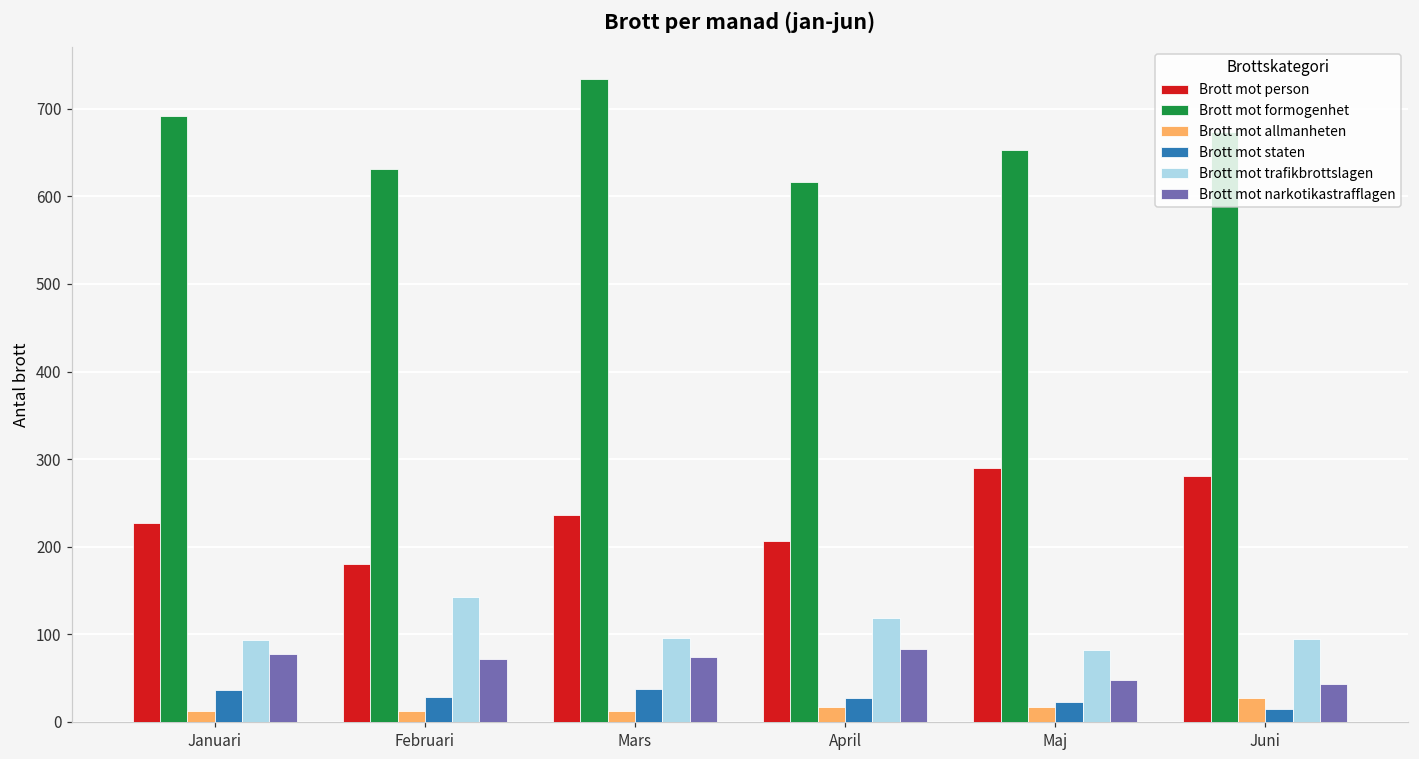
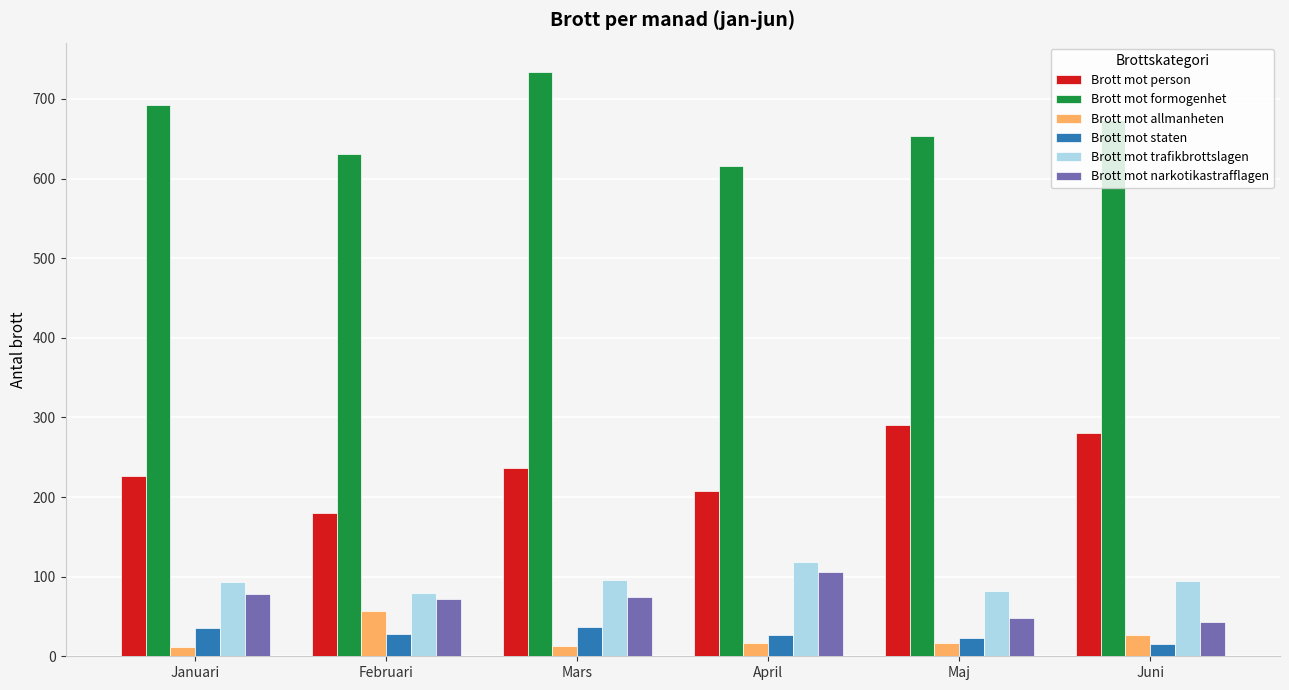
  {
    "Brott mot person": {
      "Januari": 230,
      "Februari": 180,
      "Mars": 240,
      "April": 210,
      "Maj": 290,
      "Juni": 280
    },
    "Brott mot formogenhet": {
      "Januari": 690,
      "Februari": 630,
      "Mars": 730,
      "April": 620,
      "Maj": 650
    },
    "Brott mot allmanheten": {
      "Januari": 10,
-     "Februari": 10,
+     "Februari": 60,
      "Mars": 10,
      "April": 20,
      "Maj": 20,
      "Juni": 30
    },
    "Brott mot staten": {
      "Januari": 40,
      "Februari": 30,
      "Mars": 40,
      "April": 30,
      "Maj": 20,
      "Juni": 20
    },
    "Brott mot trafikbrottslagen": {
      "Januari": 90,
-     "Februari": 140,
+     "Februari": 80,
      "Mars": 100,
      "April": 120,
      "Maj": 80,
      "Juni": 100
    },
    "Brott mot narkotikastrafflagen": {
      "Januari": 80,
      "Februari": 70,
      "Mars": 70,
-     "April": 80,
+     "April": 110,
      "Maj": 50,
      "Juni": 40
    }
  }
